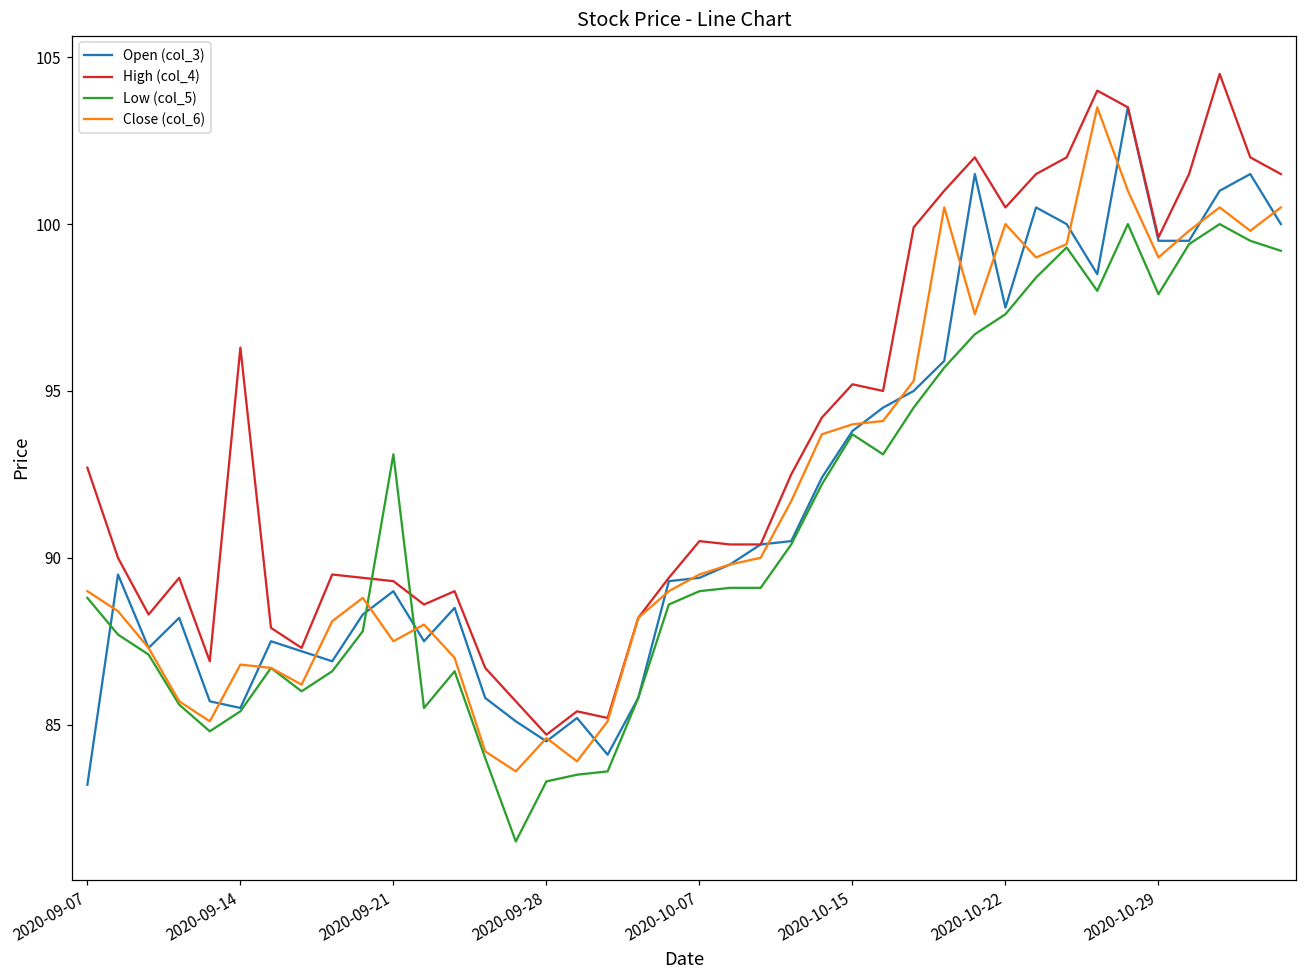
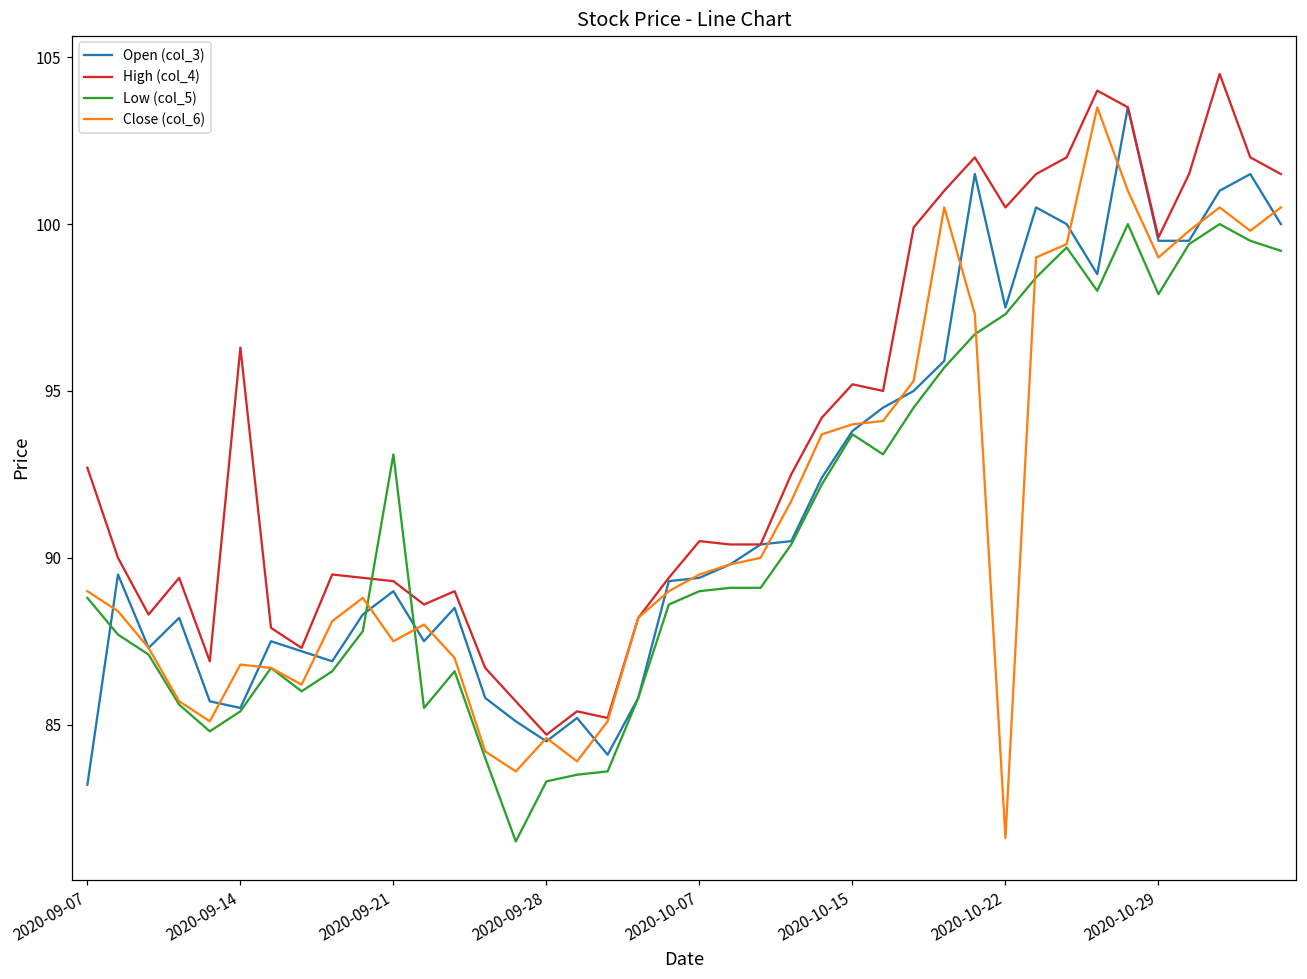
  {
    "Open (col_3)": {
      "2020-09-07": 83.2,
      "2020-09-14": 85.5,
      "2020-09-21": 89.0,
      "2020-09-28": 84.5,
      "2020-10-07": 89.4,
      "2020-10-15": 93.8,
      "2020-10-22": 97.5,
      "2020-10-29": 99.5
    },
    "High (col_4)": {
      "2020-09-07": 92.7,
      "2020-09-14": 96.3,
      "2020-09-21": 89.3,
      "2020-09-28": 84.7,
      "2020-10-07": 90.5,
      "2020-10-15": 95.2,
      "2020-10-22": 100.5,
      "2020-10-29": 99.6
    },
    "Low (col_5)": {
      "2020-09-07": 88.8,
      "2020-09-14": 85.4,
      "2020-09-21": 93.1,
      "2020-09-28": 83.3,
      "2020-10-07": 89.0,
      "2020-10-15": 93.7,
      "2020-10-22": 97.3,
      "2020-10-29": 97.9
    },
    "Close (col_6)": {
      "2020-09-07": 89.0,
      "2020-09-14": 86.8,
      "2020-09-21": 87.5,
      "2020-09-28": 84.6,
      "2020-10-07": 89.5,
      "2020-10-15": 94.0,
-     "2020-10-22": 100.0,
+     "2020-10-22": 81.6,
      "2020-10-29": 99.0
    }
  }
